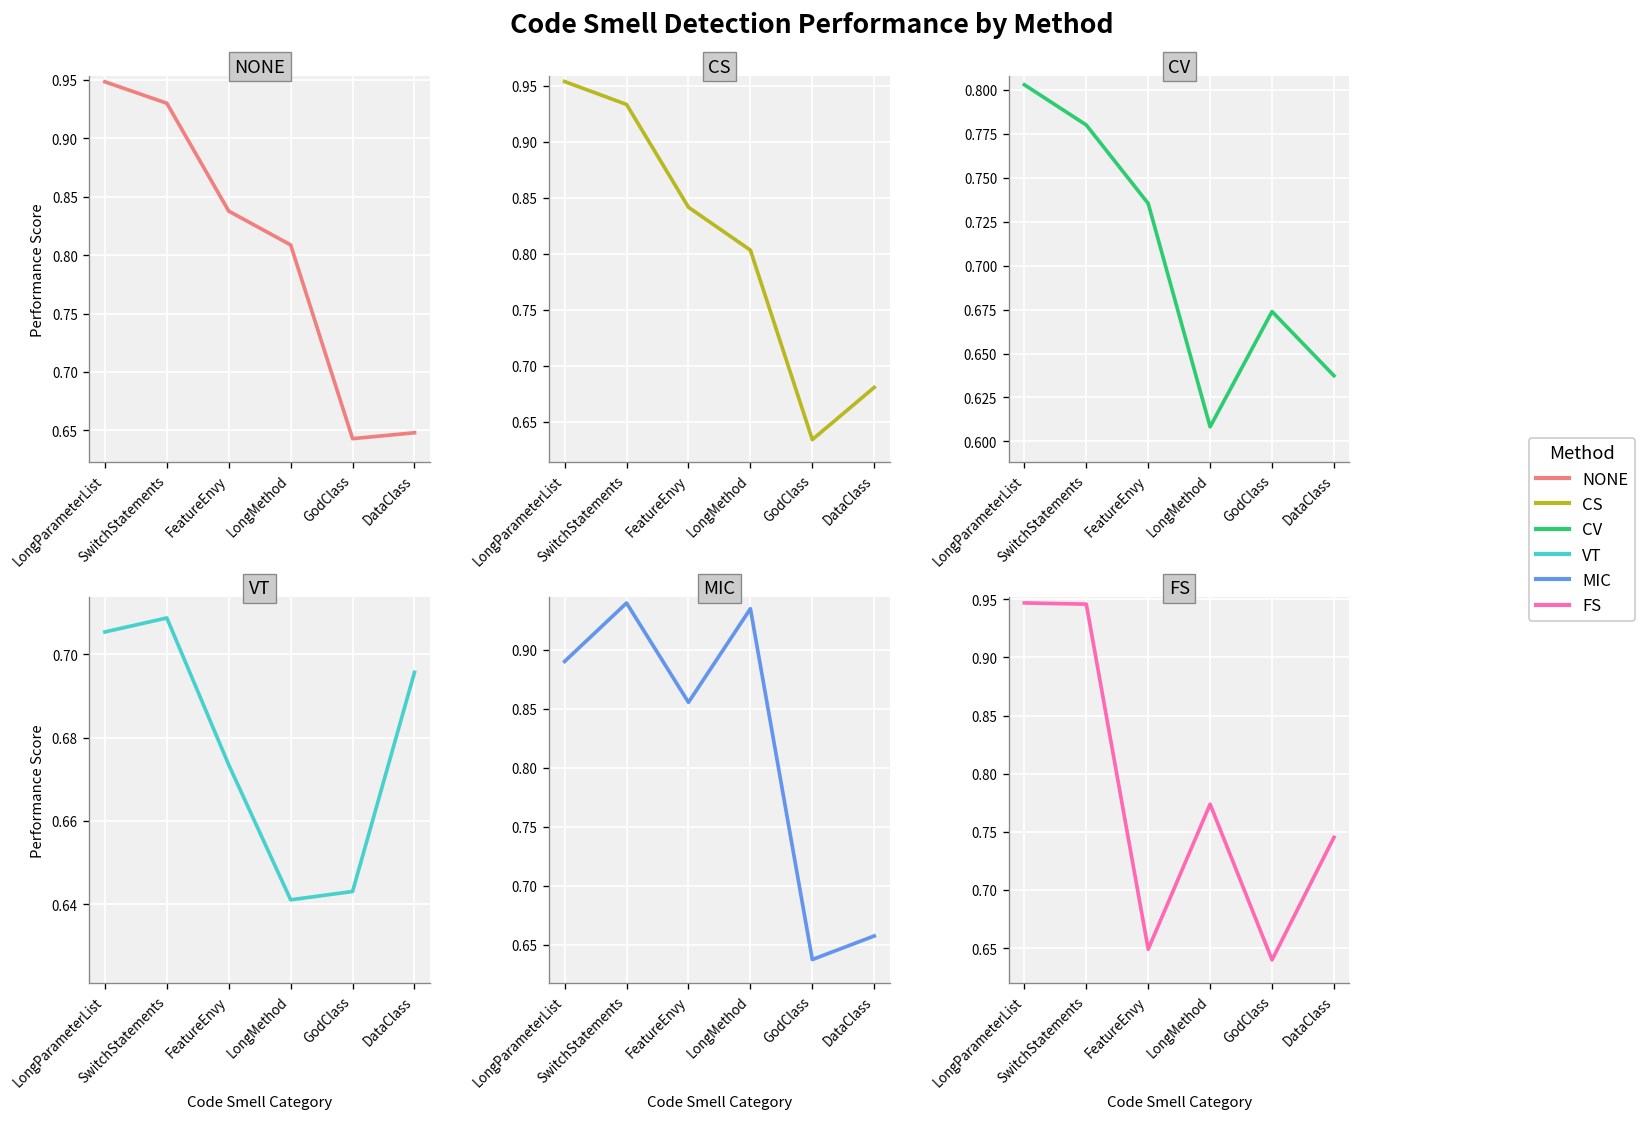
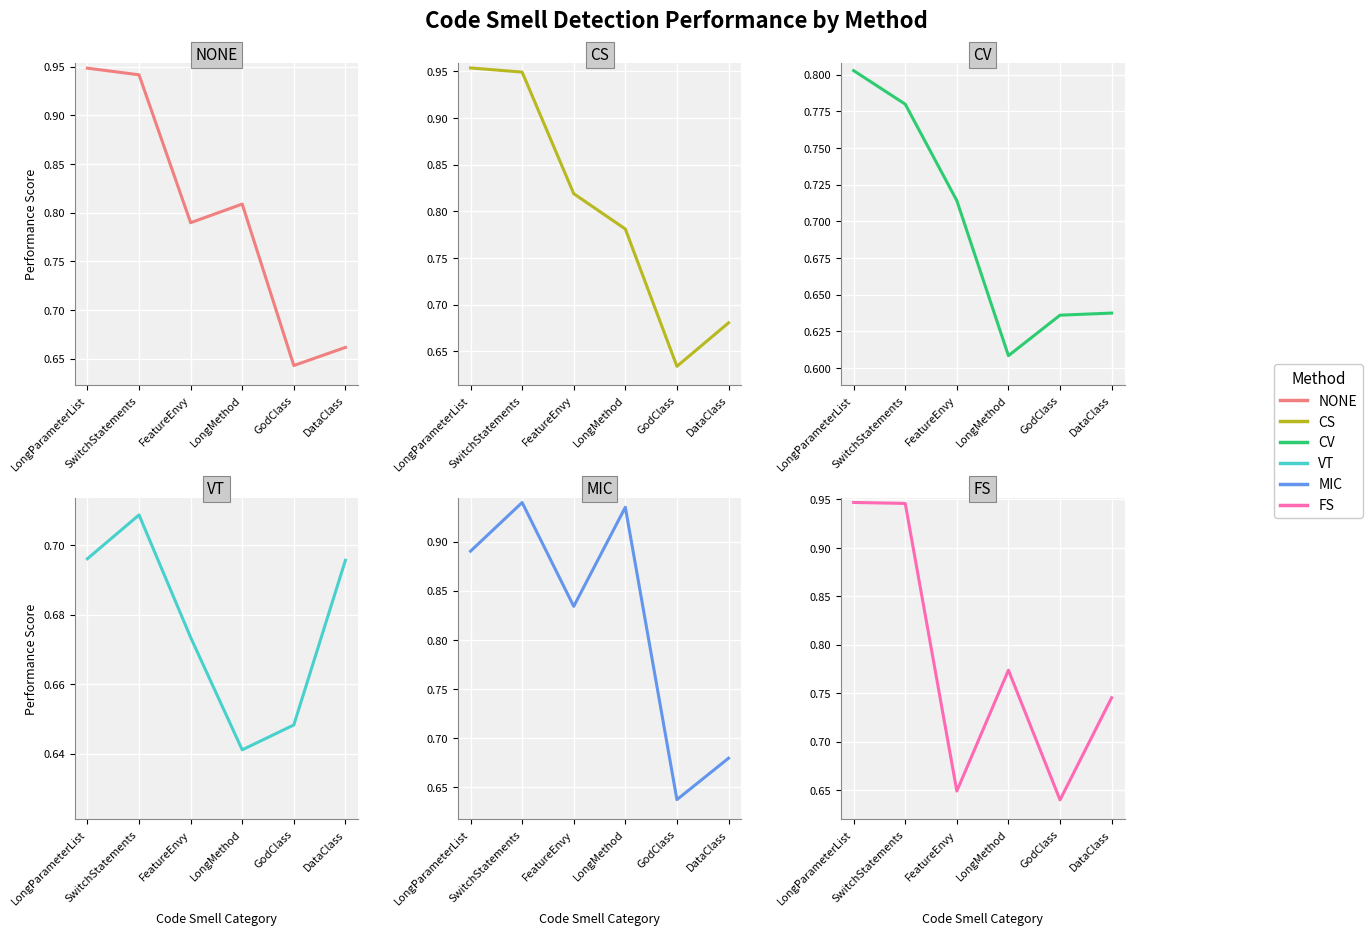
  {
    "NONE": {
      "LongParameterList": 0.95,
-     "SwitchStatements": 0.93,
-     "FeatureEnvy": 0.84,
+     "SwitchStatements": 0.94,
+     "FeatureEnvy": 0.79,
      "LongMethod": 0.81,
      "GodClass": 0.64,
-     "DataClass": 0.65
+     "DataClass": 0.66
    },
    "CS": {
      "LongParameterList": 0.95,
-     "SwitchStatements": 0.93,
-     "FeatureEnvy": 0.84,
-     "LongMethod": 0.80,
+     "SwitchStatements": 0.95,
+     "FeatureEnvy": 0.82,
+     "LongMethod": 0.78,
      "GodClass": 0.63,
      "DataClass": 0.68
    },
    "CV": {
      "LongParameterList": 0.803,
      "SwitchStatements": 0.780,
-     "FeatureEnvy": 0.735,
+     "FeatureEnvy": 0.714,
      "LongMethod": 0.608,
-     "GodClass": 0.674,
+     "GodClass": 0.636,
      "DataClass": 0.637
    },
    "VT": {
-     "LongParameterList": 0.705,
+     "LongParameterList": 0.696,
      "SwitchStatements": 0.709,
      "FeatureEnvy": 0.673,
      "LongMethod": 0.641,
-     "GodClass": 0.643,
+     "GodClass": 0.648,
      "DataClass": 0.696
    },
    "MIC": {
      "LongParameterList": 0.89,
      "SwitchStatements": 0.94,
-     "FeatureEnvy": 0.86,
+     "FeatureEnvy": 0.83,
      "LongMethod": 0.93,
      "GodClass": 0.64,
-     "DataClass": 0.66
+     "DataClass": 0.68
    },
    "FS": {
      "LongParameterList": 0.95,
      "SwitchStatements": 0.95,
      "FeatureEnvy": 0.65,
      "LongMethod": 0.77,
      "GodClass": 0.64,
      "DataClass": 0.75
    }
  }
